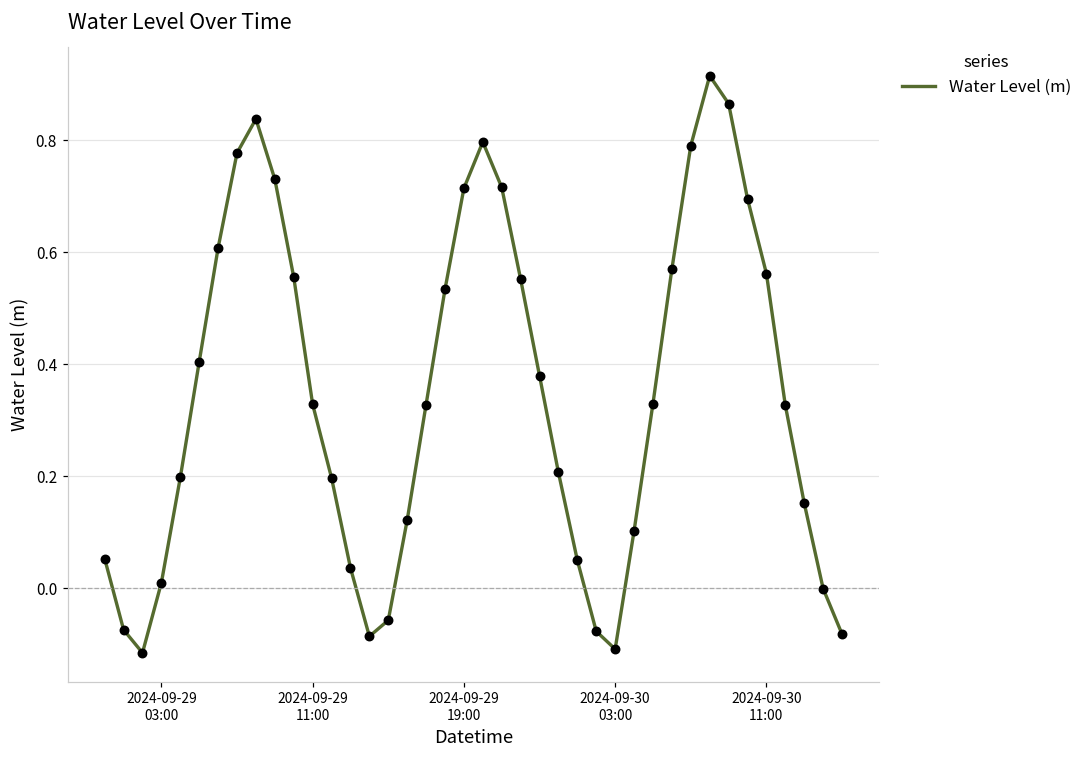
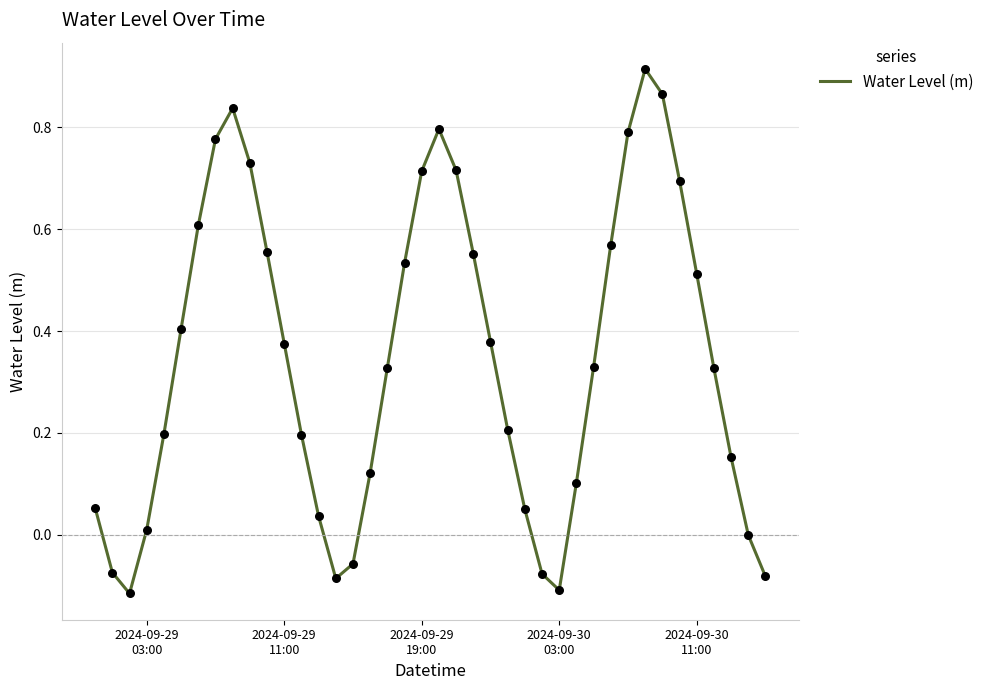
  {
    "2024-09-29 03:00": 0.01,
-   "2024-09-29 11:00": 0.33,
+   "2024-09-29 11:00": 0.38,
    "2024-09-29 19:00": 0.71,
    "2024-09-30 03:00": -0.11,
-   "2024-09-30 11:00": 0.56
+   "2024-09-30 11:00": 0.51
  }
